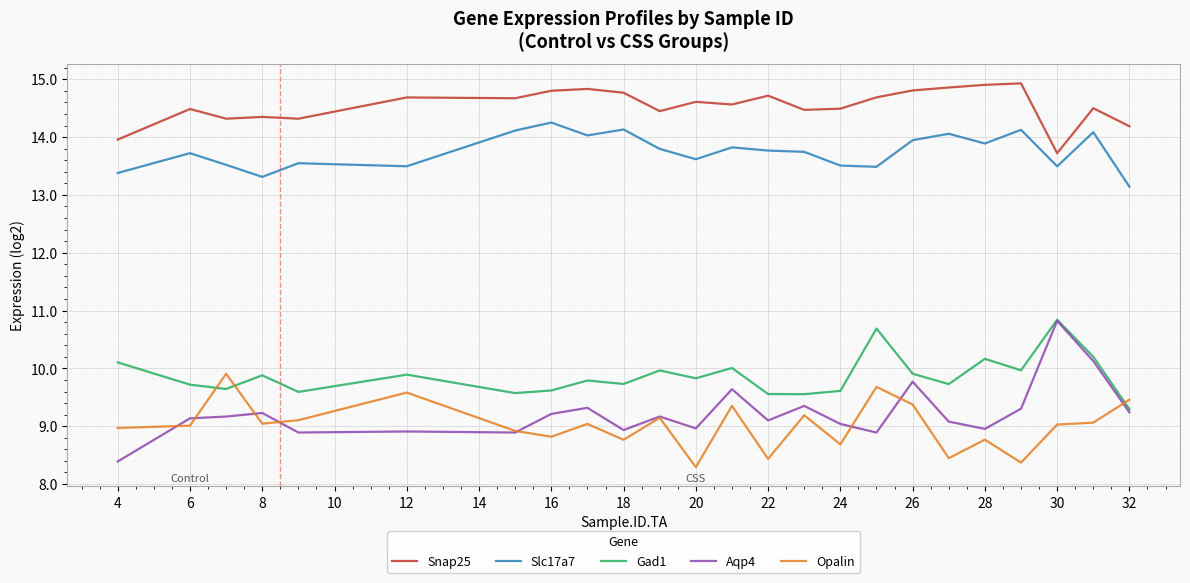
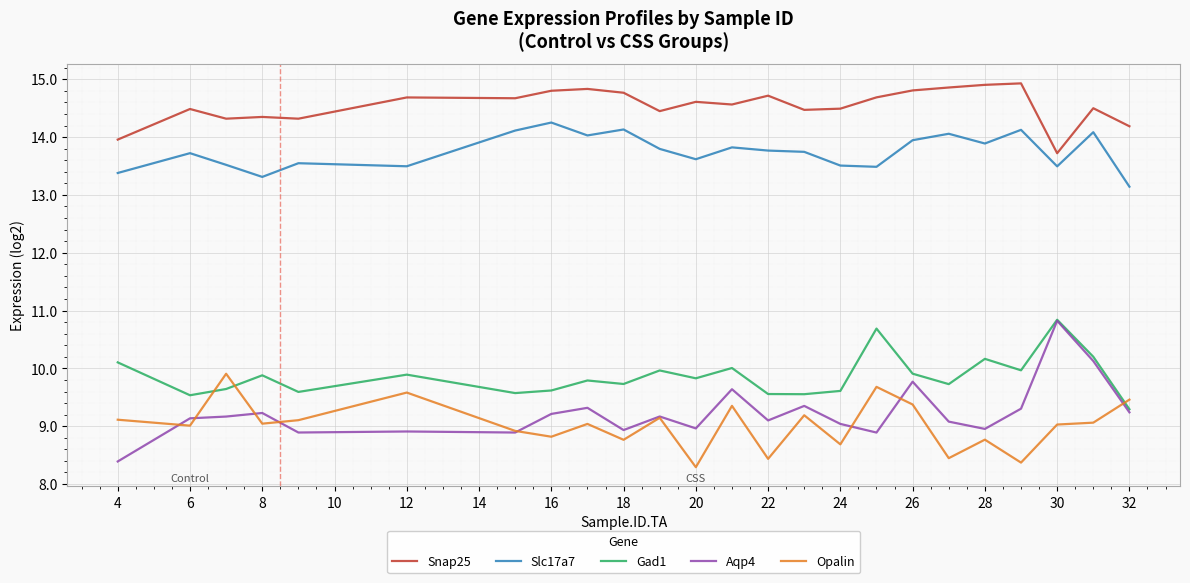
  {
    "Snap25": {
      "4": 14.0,
      "6": 14.5,
      "8": 14.3,
      "12": 14.7,
      "16": 14.8,
      "18": 14.8,
      "20": 14.6,
      "22": 14.7,
      "24": 14.5,
      "26": 14.8,
      "28": 14.9,
      "30": 13.7,
      "32": 14.2
    },
    "Slc17a7": {
      "4": 13.4,
      "6": 13.7,
      "8": 13.3,
      "12": 13.5,
      "16": 14.3,
      "18": 14.1,
      "20": 13.6,
      "22": 13.8,
      "24": 13.5,
      "26": 13.9,
      "28": 13.9,
      "30": 13.5,
      "32": 13.1
    },
    "Gad1": {
      "4": 10.1,
-     "6": 9.7,
+     "6": 9.5,
      "8": 9.9,
      "12": 9.9,
      "16": 9.6,
      "18": 9.7,
      "20": 9.8,
      "22": 9.6,
      "24": 9.6,
      "26": 9.9,
      "28": 10.2,
      "32": 9.3
    },
    "Aqp4": {
      "4": 8.4,
      "6": 9.1,
      "8": 9.2,
      "12": 8.9,
      "16": 9.2,
      "18": 8.9,
      "20": 9.0,
      "22": 9.1,
      "24": 9.0,
      "26": 9.8,
      "28": 9.0,
      "32": 9.2
    },
    "Opalin": {
-     "4": 9.0,
+     "4": 9.1,
      "6": 9.0,
      "8": 9.0,
      "12": 9.6,
      "16": 8.8,
      "18": 8.8,
      "20": 8.3,
      "22": 8.4,
      "24": 8.7,
      "26": 9.4,
      "28": 8.8,
      "30": 9.0,
      "32": 9.5
    }
  }
